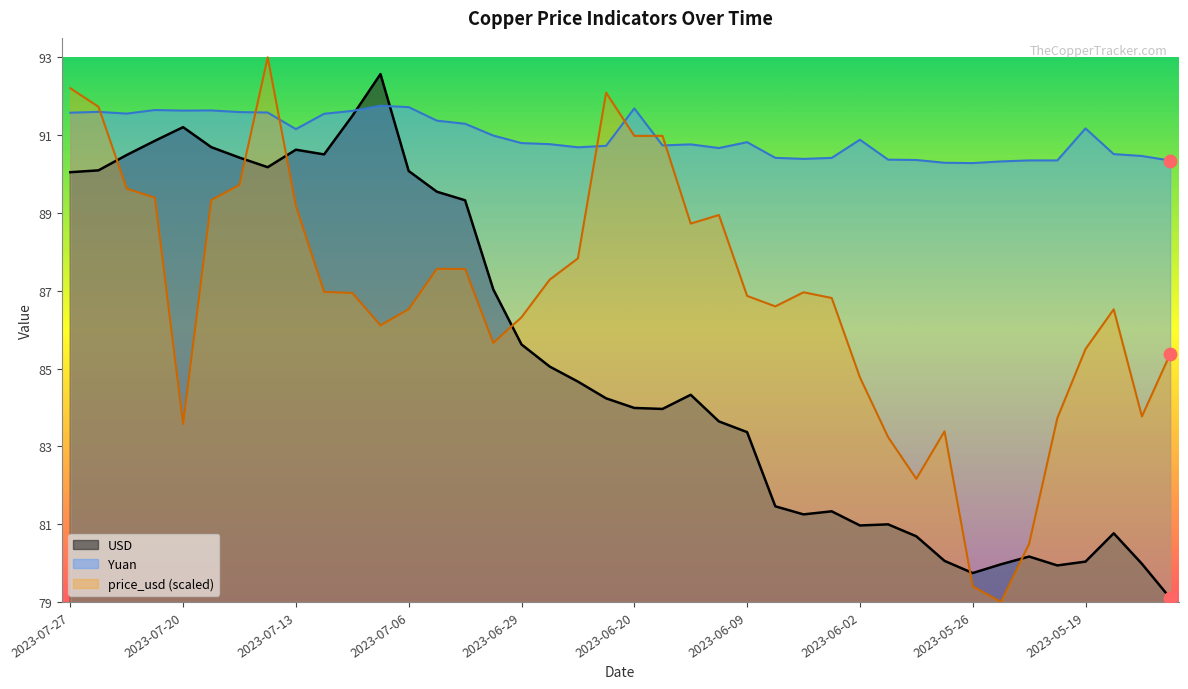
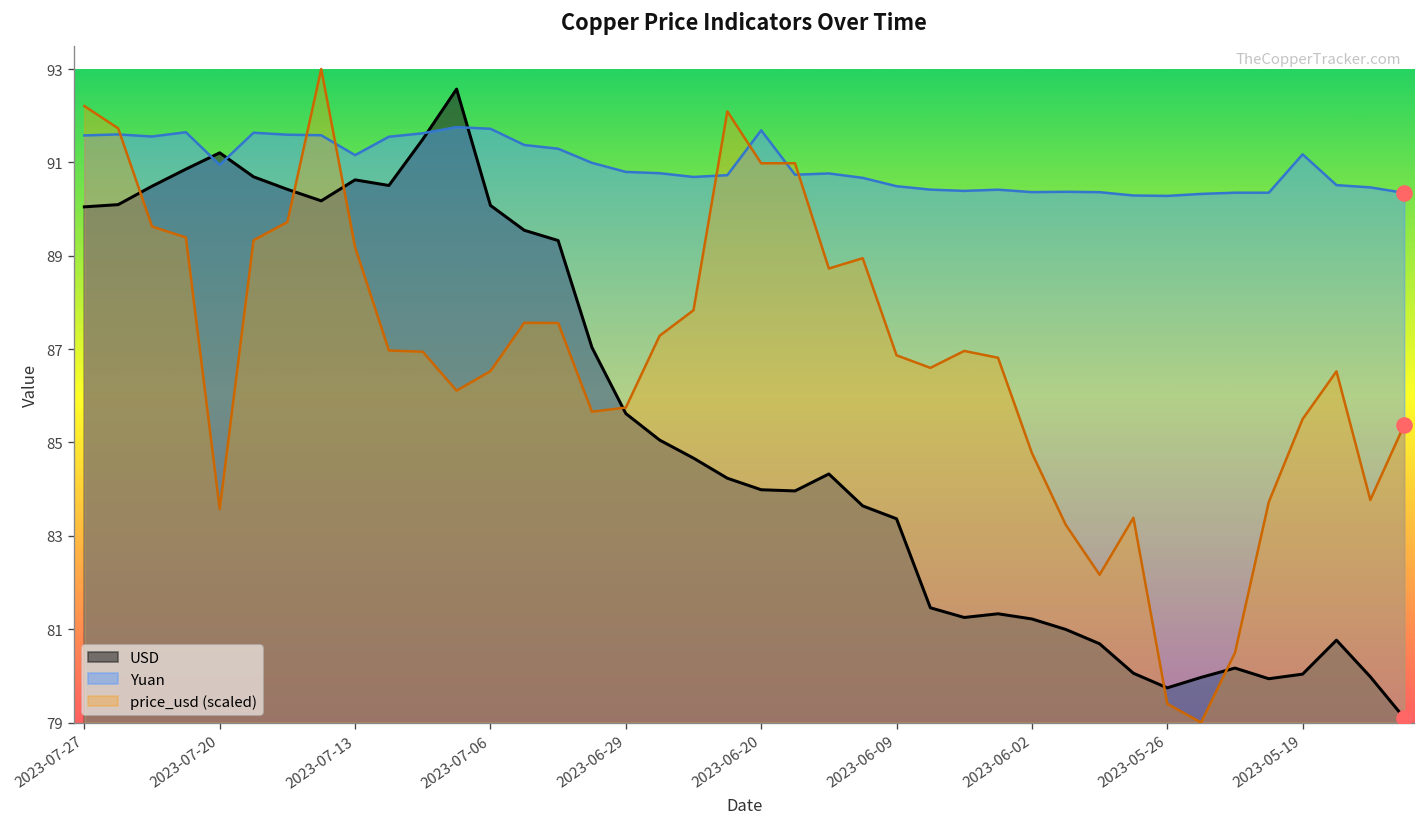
  {
    "USD": {
      "2023-07-27": 90.0,
      "2023-07-20": 91.2,
      "2023-07-13": 90.6,
      "2023-07-06": 90.1,
      "2023-06-29": 85.6,
      "2023-06-20": 84.0,
      "2023-06-09": 83.4,
-     "2023-06-02": 81.0,
+     "2023-06-02": 81.2,
      "2023-05-26": 79.7,
      "2023-05-19": 80.0
    },
    "Yuan": {
      "2023-07-27": 91.6,
-     "2023-07-20": 91.6,
+     "2023-07-20": 90.9,
      "2023-07-13": 91.2,
      "2023-07-06": 91.7,
      "2023-06-29": 90.8,
      "2023-06-20": 91.7,
-     "2023-06-09": 90.8,
-     "2023-06-02": 90.9,
+     "2023-06-09": 90.5,
+     "2023-06-02": 90.4,
      "2023-05-26": 90.3,
      "2023-05-19": 91.2
    },
    "price_usd (scaled)": {
      "2023-07-27": 92.2,
      "2023-07-20": 83.6,
      "2023-07-13": 89.2,
      "2023-07-06": 86.5,
-     "2023-06-29": 86.3,
+     "2023-06-29": 85.7,
      "2023-06-20": 91.0,
      "2023-06-09": 86.9,
      "2023-06-02": 84.8,
      "2023-05-26": 79.4,
      "2023-05-19": 85.5
    }
  }
